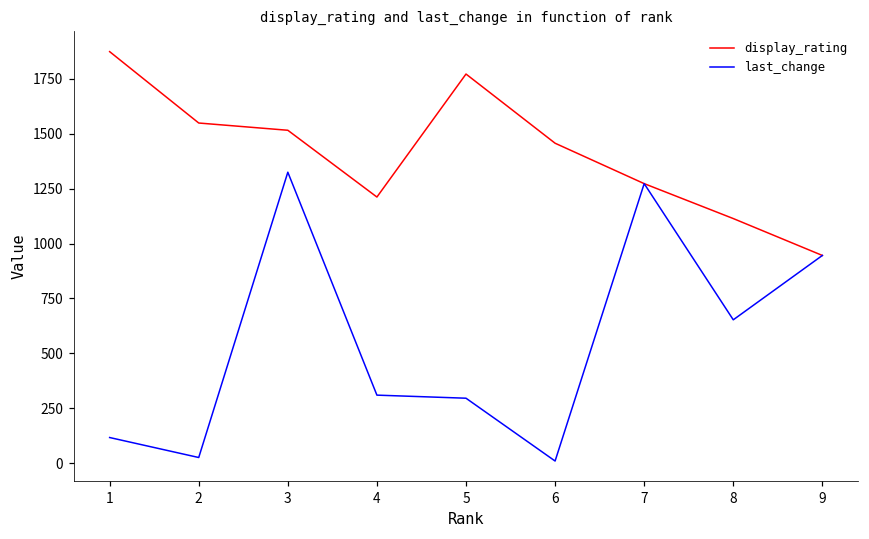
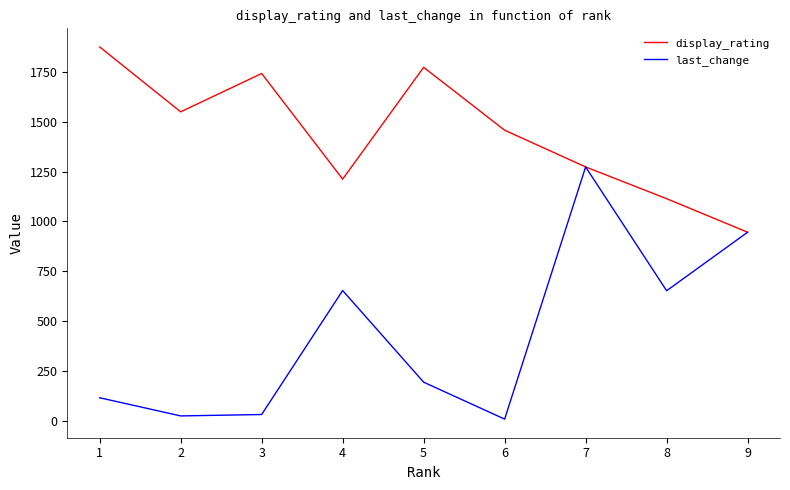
  {
    "display_rating": {
      "1": 1870,
      "2": 1550,
-     "3": 1520,
+     "3": 1740,
      "4": 1210,
      "5": 1770,
      "6": 1460,
      "8": 1110
    },
    "last_change": {
      "1": 120,
      "2": 30,
-     "3": 1330,
-     "4": 310,
-     "5": 300,
+     "3": 30,
+     "4": 650,
+     "5": 200,
      "6": 10,
      "8": 650
    }
  }
